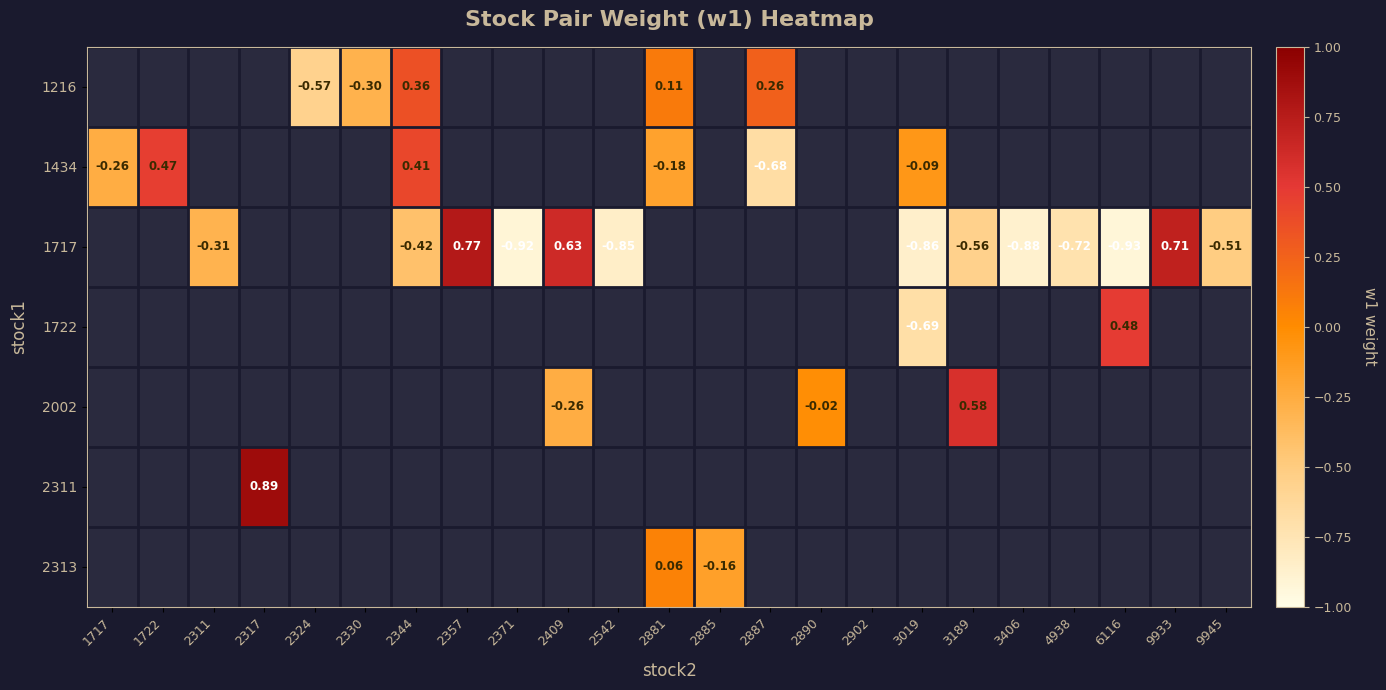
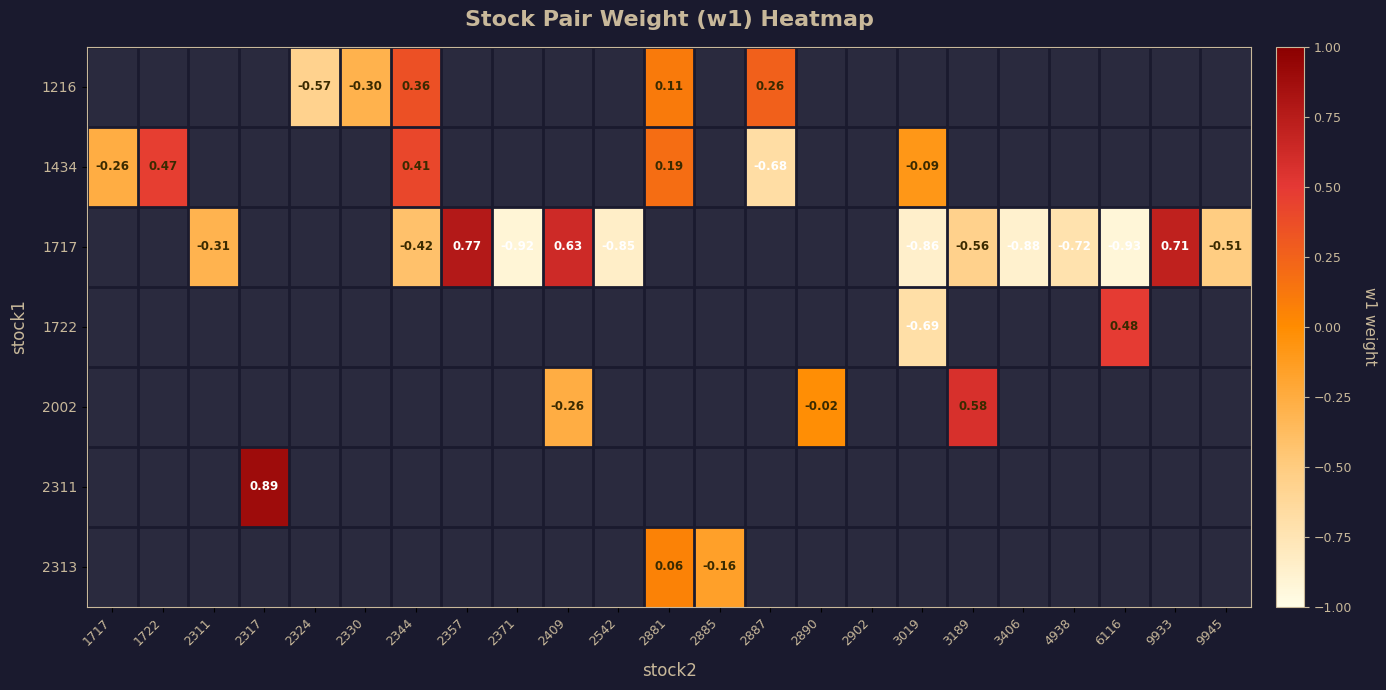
  {
    "1216": {
      "2324": -0.57,
      "2330": -0.30,
      "2344": 0.36,
      "2881": 0.11,
      "2887": 0.26
    },
    "1434": {
      "1717": -0.26,
      "1722": 0.47,
      "2344": 0.41,
-     "2881": -0.18,
+     "2881": 0.19,
      "2887": -0.68,
      "3019": -0.09
    },
    "1717": {
      "2311": -0.31,
      "2344": -0.42,
      "2357": 0.77,
      "2409": 0.63,
      "2542": -0.85,
      "3019": -0.86,
      "3189": -0.56,
      "3406": -0.88,
      "4938": -0.72,
      "9933": 0.71,
      "9945": -0.51
    },
    "1722": {
      "3019": -0.69,
      "6116": 0.48
    },
    "2002": {
      "2409": -0.26,
      "2890": -0.02,
      "3189": 0.58
    },
    "2311": {
      "2317": 0.89
    },
    "2313": {
      "2881": 0.06,
      "2885": -0.16
    }
  }
